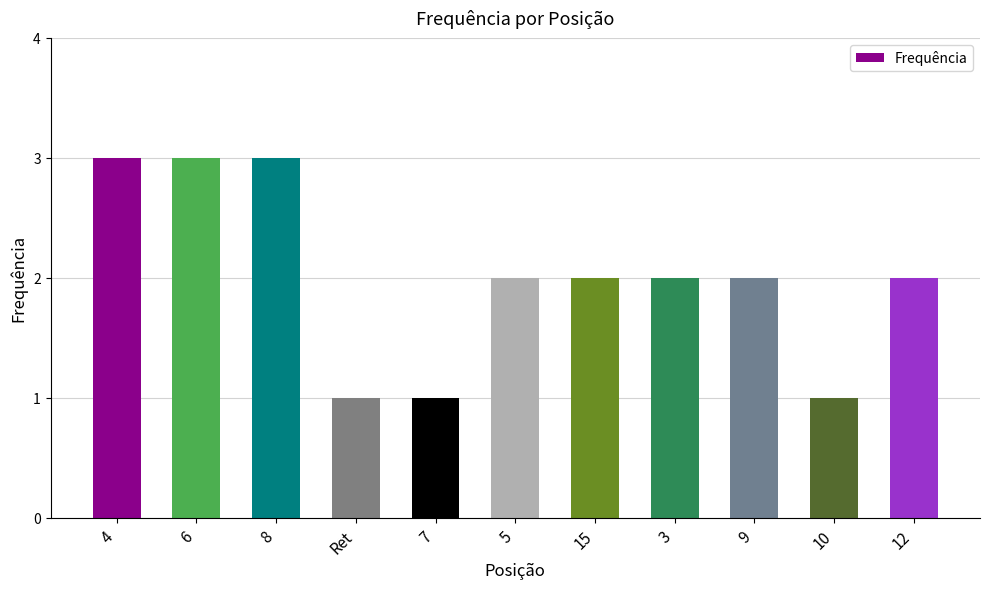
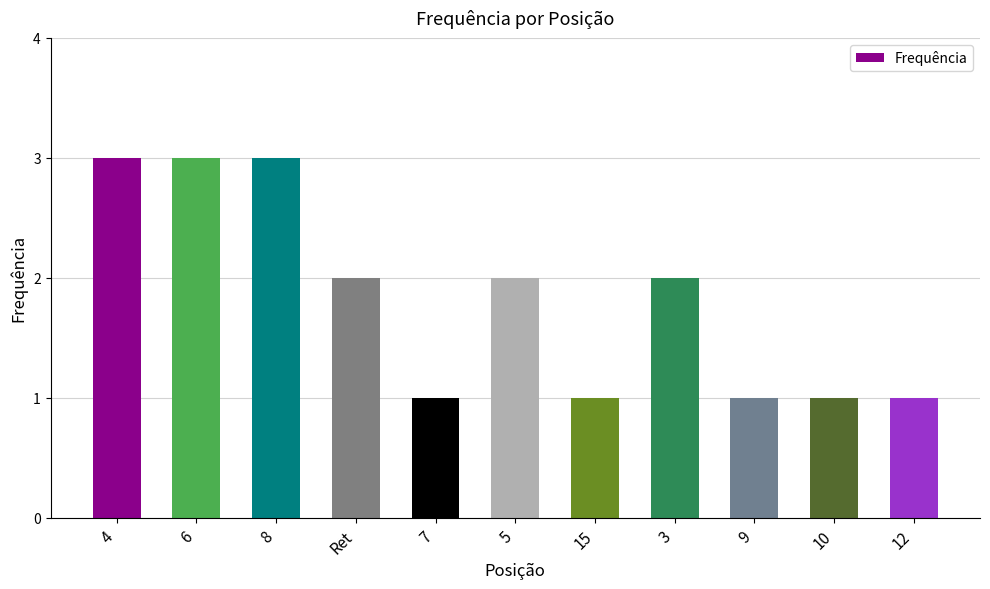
  {
    "4": 3,
    "6": 3,
    "8": 3,
-   "Ret": 1,
+   "Ret": 2,
    "7": 1,
    "5": 2,
-   "15": 2,
+   "15": 1,
    "3": 2,
-   "9": 2,
+   "9": 1,
    "10": 1,
-   "12": 2
+   "12": 1
  }
